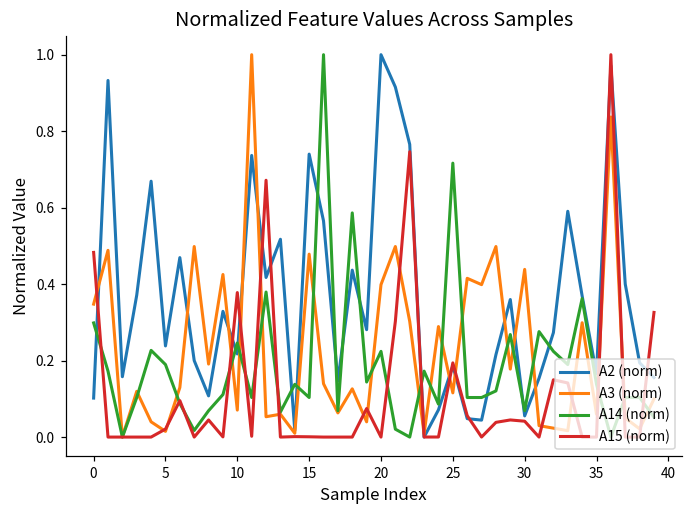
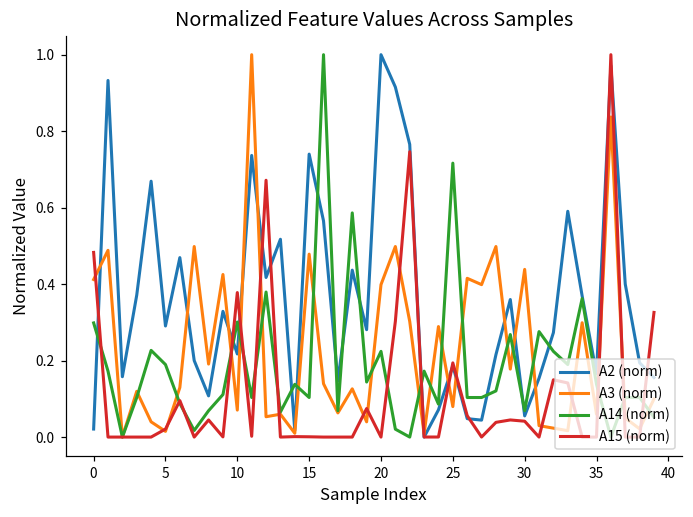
  {
    "A2 (norm)": {
-     "0": 0.10,
-     "5": 0.24,
+     "0": 0.02,
+     "5": 0.29,
      "10": 0.22,
      "15": 0.74,
      "20": 1.00,
      "25": 0.19,
      "30": 0.06
    },
    "A3 (norm)": {
-     "0": 0.35,
+     "0": 0.41,
      "10": 0.07,
      "15": 0.48,
      "20": 0.40,
-     "25": 0.12,
+     "25": 0.08,
      "30": 0.44
    },
    "A14 (norm)": {
      "0": 0.30,
      "5": 0.19,
-     "10": 0.25,
+     "10": 0.30,
      "15": 0.10,
      "20": 0.22,
      "25": 0.72,
      "30": 0.07
    },
    "A15 (norm)": {
      "0": 0.48,
      "10": 0.38,
      "15": 0.00,
      "20": 0.00,
      "25": 0.19,
      "30": 0.04
    }
  }
